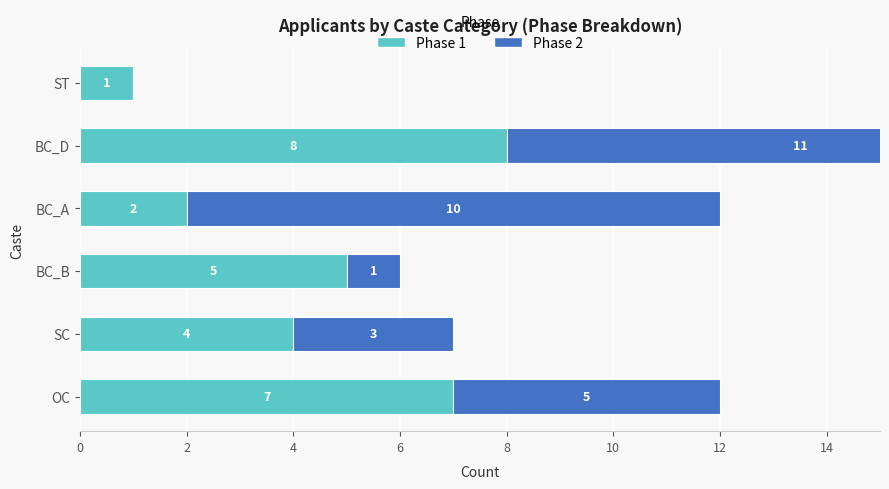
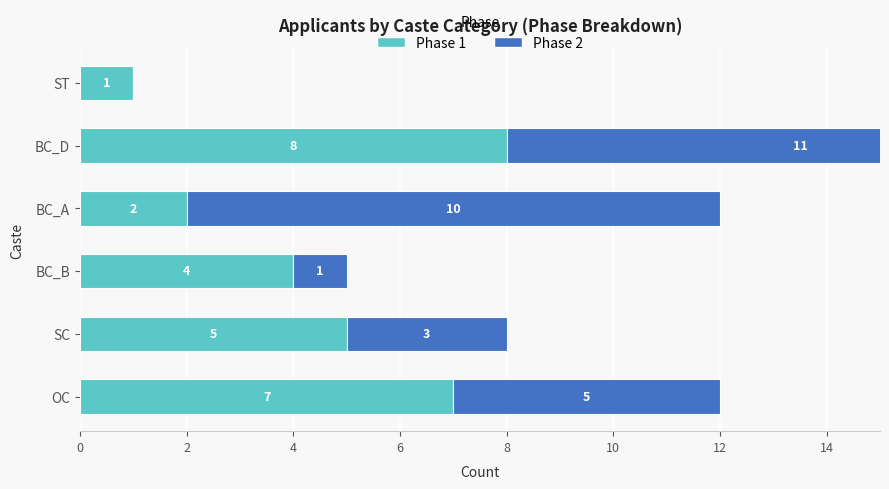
  {
    "Phase 1": {
      "ST": 1,
      "BC_D": 8,
      "BC_A": 2,
-     "BC_B": 5,
-     "SC": 4,
+     "BC_B": 4,
+     "SC": 5,
      "OC": 7
    },
    "Phase 2": {
      "BC_A": 10,
      "BC_B": 1,
      "SC": 3,
      "OC": 5
    }
  }
